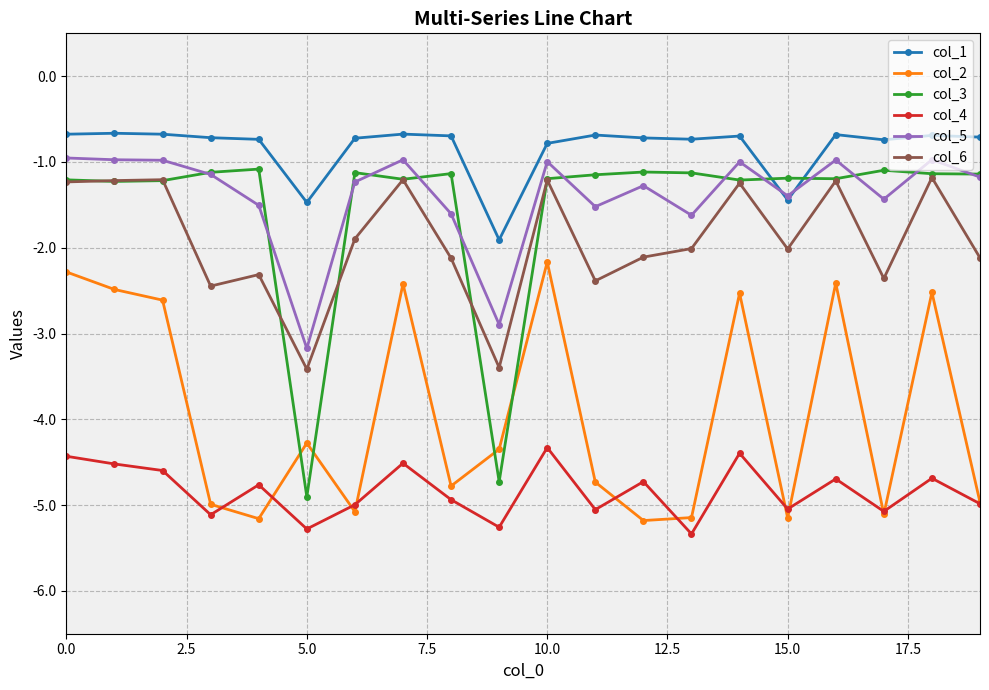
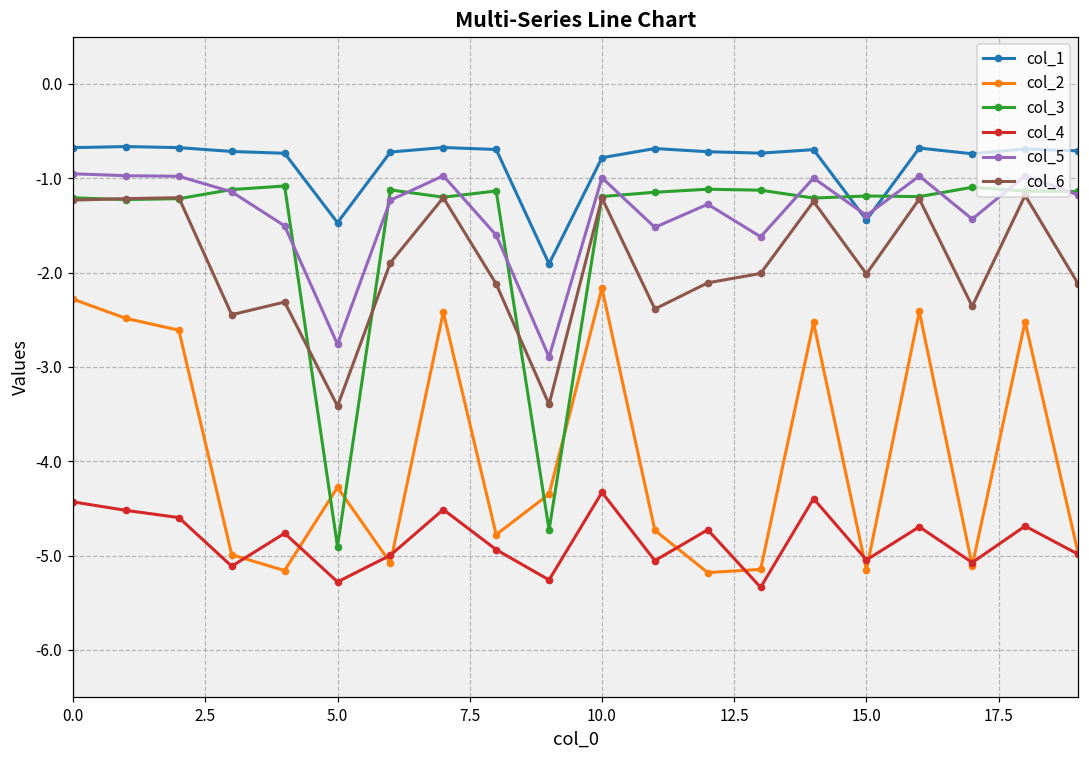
  {
    "col_1": {
      "0.0": -0.7,
      "5.0": -1.5,
      "10.0": -0.8,
      "15.0": -1.4
    },
    "col_2": {
      "0.0": -2.3,
      "5.0": -4.3,
      "10.0": -2.2,
      "15.0": -5.2
    },
    "col_3": {
      "5.0": -4.9,
      "15.0": -1.2
    },
    "col_4": {
      "0.0": -4.4,
      "5.0": -5.3,
      "10.0": -4.3,
      "15.0": -5.0
    },
    "col_5": {
      "0.0": -1.0,
-     "5.0": -3.2,
+     "5.0": -2.8,
      "10.0": -1.0,
      "15.0": -1.4
    },
    "col_6": {
      "5.0": -3.4,
      "15.0": -2.0
    }
  }
